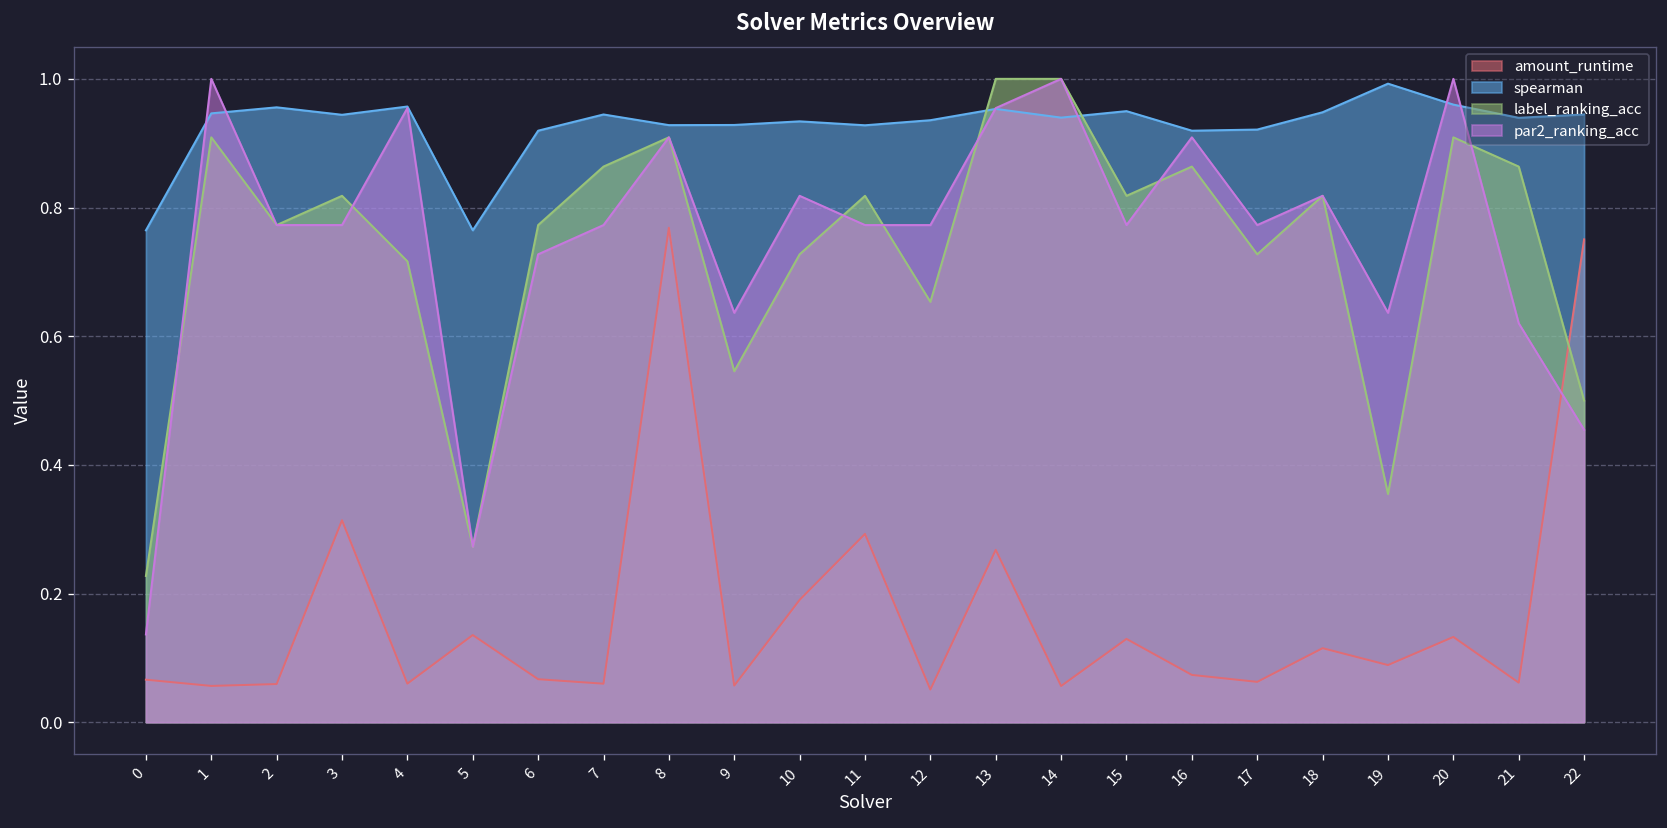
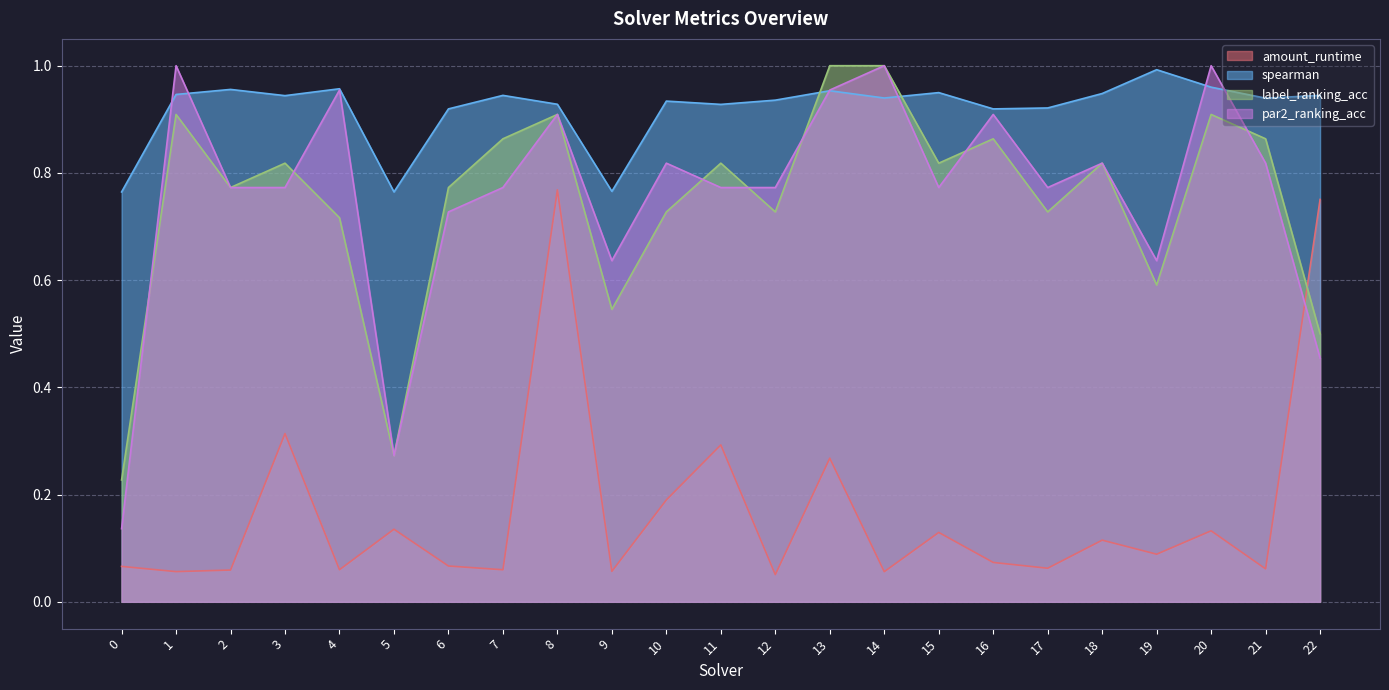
  {
    "amount_runtime": {
      "0": 0.07,
      "1": 0.06,
      "2": 0.06,
      "3": 0.31,
      "4": 0.06,
      "5": 0.14,
      "6": 0.07,
      "7": 0.06,
      "8": 0.77,
      "9": 0.06,
      "10": 0.19,
      "11": 0.29,
      "12": 0.05,
      "13": 0.27,
      "14": 0.06,
      "15": 0.13,
      "16": 0.07,
      "17": 0.06,
      "18": 0.12,
      "19": 0.09,
      "20": 0.13,
      "21": 0.06,
      "22": 0.75
    },
    "spearman": {
      "0": 0.76,
      "1": 0.95,
      "2": 0.96,
      "3": 0.94,
      "5": 0.76,
      "6": 0.92,
      "7": 0.94,
      "8": 0.93,
-     "9": 0.93,
+     "9": 0.77,
      "10": 0.93,
      "11": 0.93,
      "12": 0.94,
      "14": 0.94,
      "15": 0.95,
      "16": 0.92,
      "17": 0.92,
      "18": 0.95,
      "19": 0.99,
      "20": 0.96
    },
    "label_ranking_acc": {
      "0": 0.23,
      "1": 0.91,
      "3": 0.82,
      "4": 0.72,
      "6": 0.77,
      "7": 0.86,
      "9": 0.55,
      "10": 0.73,
      "11": 0.82,
-     "12": 0.65,
+     "12": 0.73,
      "13": 1.00,
      "15": 0.82,
      "16": 0.86,
      "17": 0.73,
-     "19": 0.35,
+     "19": 0.59,
      "20": 0.91,
      "21": 0.86,
      "22": 0.50
    },
    "par2_ranking_acc": {
      "0": 0.14,
      "1": 1.00,
      "3": 0.77,
      "6": 0.73,
      "7": 0.77,
      "9": 0.64,
      "10": 0.82,
      "11": 0.77,
      "12": 0.77,
      "15": 0.77,
      "16": 0.91,
      "17": 0.77,
      "19": 0.64,
      "20": 1.00,
-     "21": 0.62,
+     "21": 0.82,
      "22": 0.45
    }
  }
